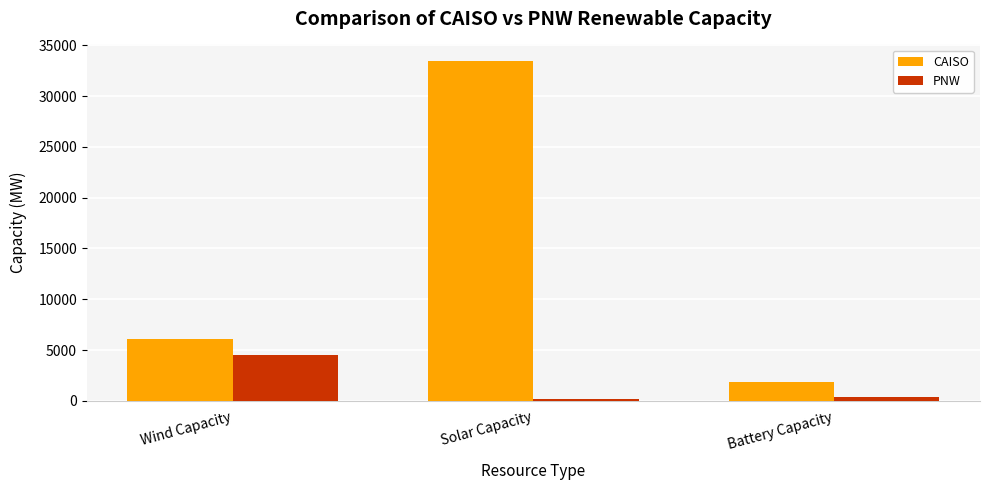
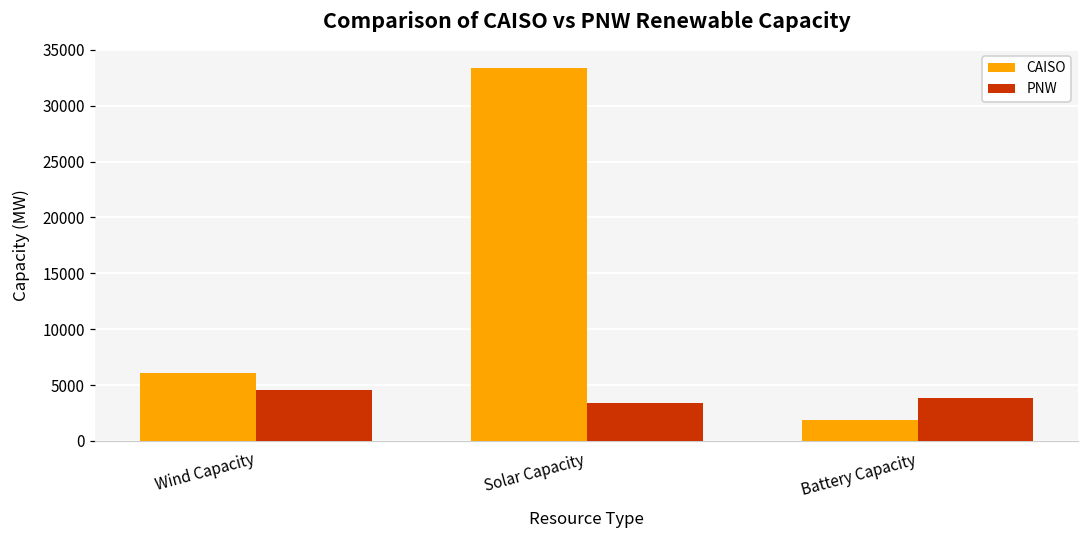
  {
    "CAISO": {
      "Wind Capacity": 6100,
      "Solar Capacity": 33400,
      "Battery Capacity": 1800
    },
    "PNW": {
      "Wind Capacity": 4500,
-     "Solar Capacity": 200,
-     "Battery Capacity": 300
+     "Solar Capacity": 3300,
+     "Battery Capacity": 3900
    }
  }
